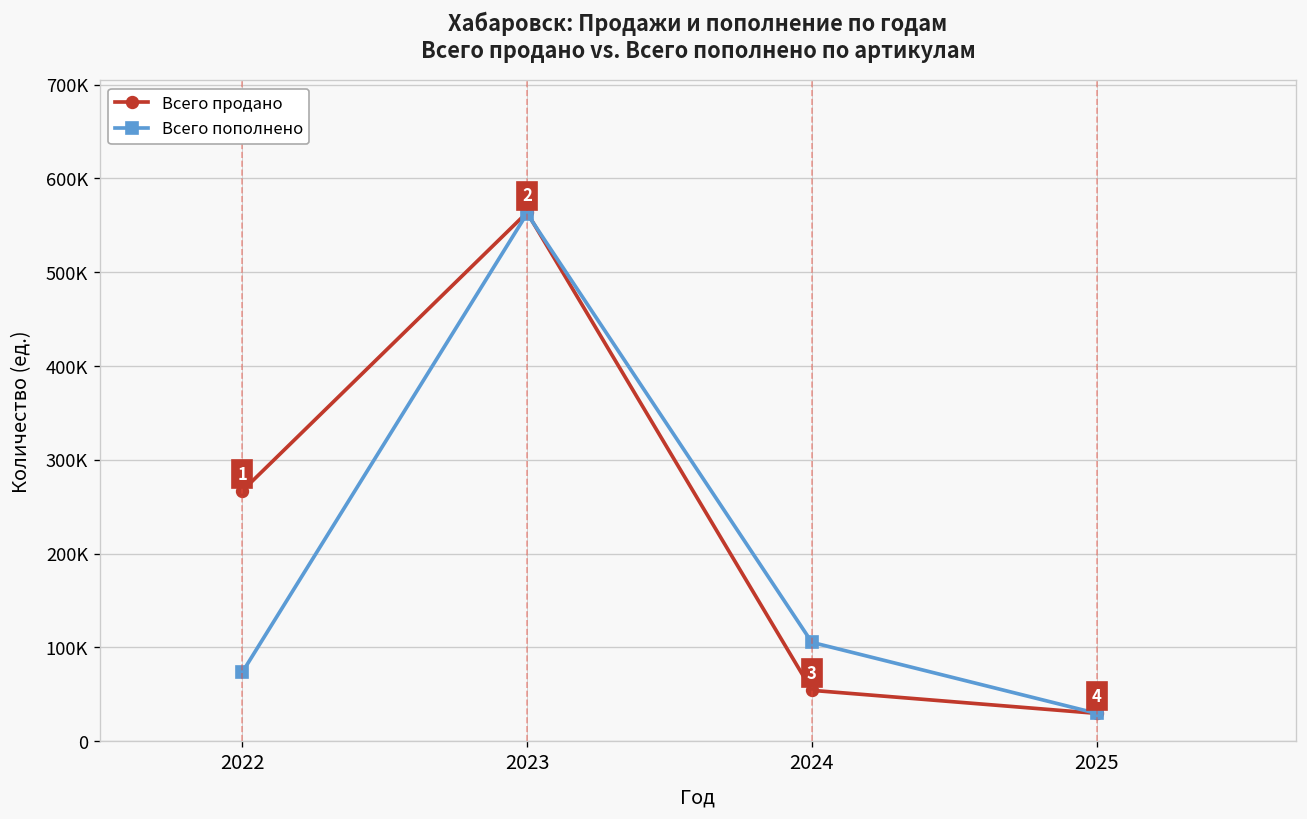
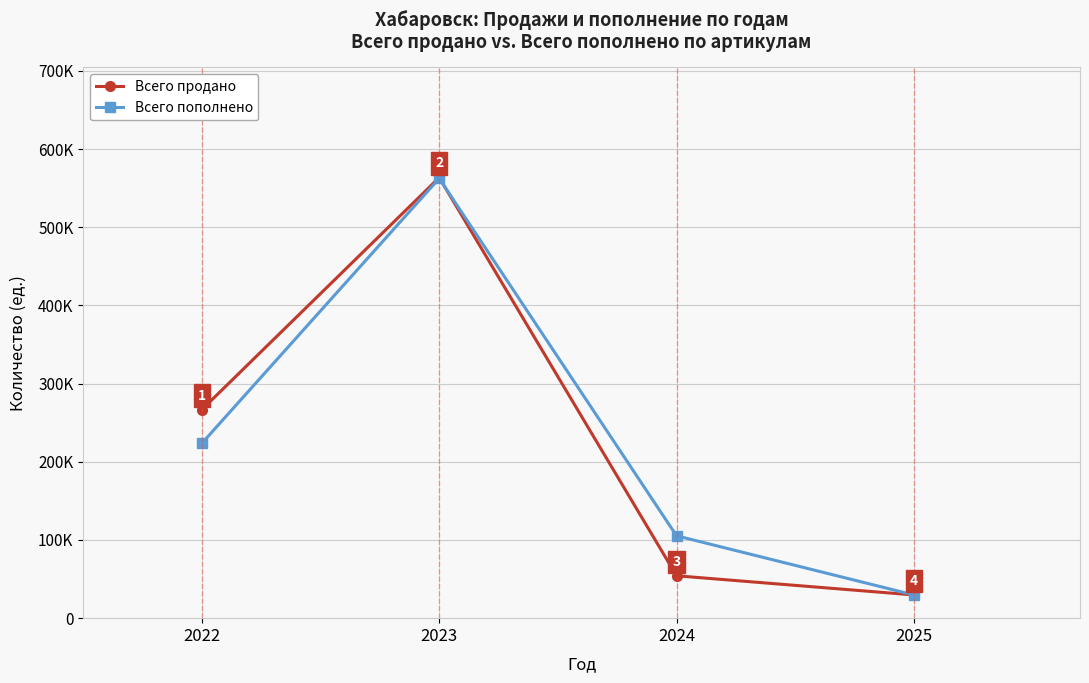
  {
    "Всего пополнено": {
-     "2022": 70000,
+     "2022": 220000,
      "2024": 110000
    }
  }
